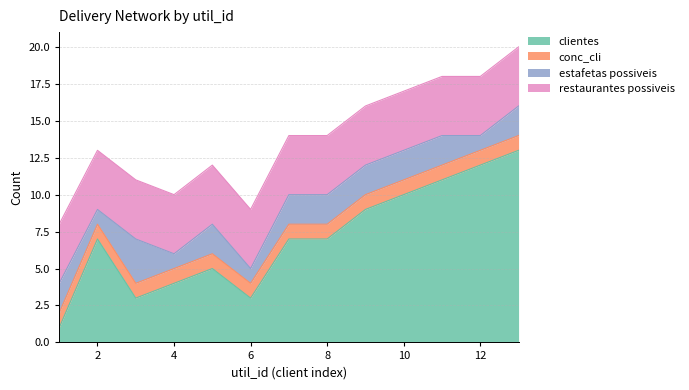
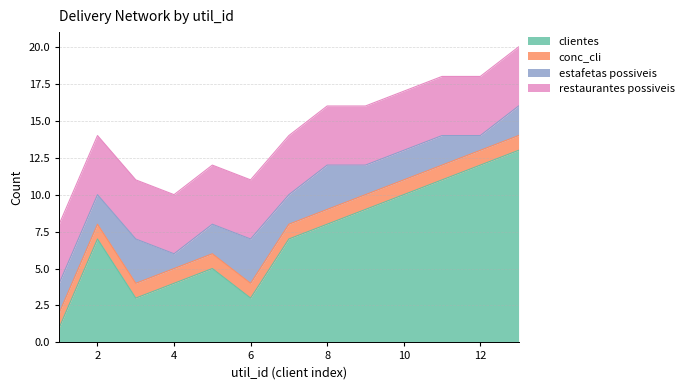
  {
    "clientes": {
      "2": 7,
      "4": 4,
      "6": 3,
-     "8": 7,
+     "8": 8,
      "10": 10,
      "12": 12
    },
    "conc_cli": {
      "2": 1,
      "4": 1,
      "6": 1,
      "8": 1,
      "10": 1,
      "12": 1
    },
    "estafetas possiveis": {
-     "2": 1,
+     "2": 2,
      "4": 1,
-     "6": 1,
-     "8": 2,
+     "6": 3,
+     "8": 3,
      "10": 2,
      "12": 1
    },
    "restaurantes possiveis": {
      "2": 4,
      "4": 4,
      "6": 4,
      "8": 4,
      "10": 4,
      "12": 4
    }
  }
